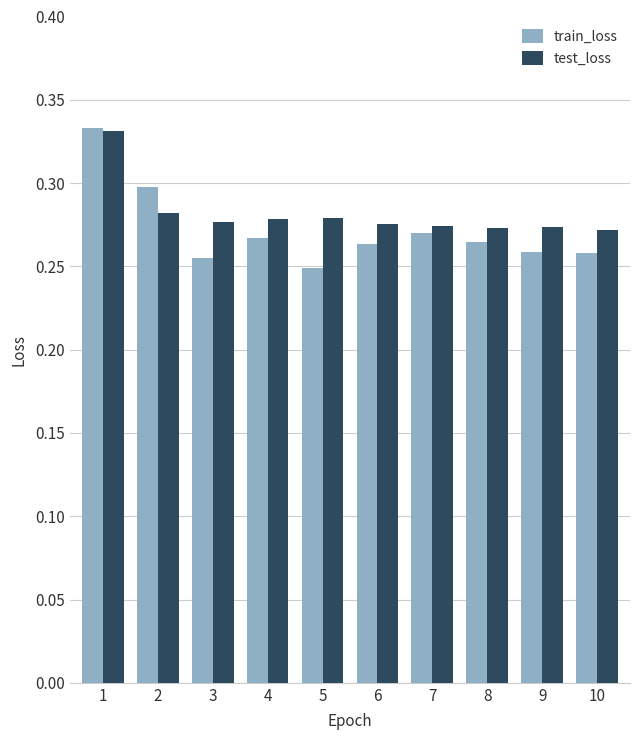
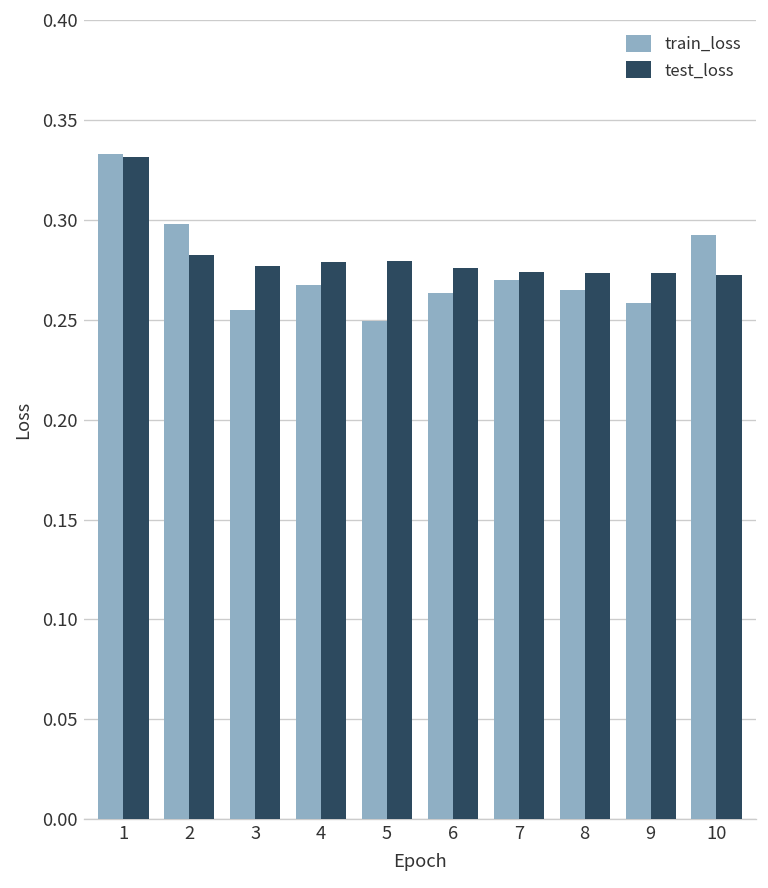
  {
    "train_loss": {
      "1": 0.333,
      "2": 0.298,
      "3": 0.255,
      "4": 0.267,
      "5": 0.249,
      "6": 0.263,
      "7": 0.270,
      "8": 0.265,
      "9": 0.258,
-     "10": 0.258
+     "10": 0.292
    },
    "test_loss": {
      "1": 0.331,
      "2": 0.282,
      "3": 0.277,
      "4": 0.279,
      "5": 0.279,
      "6": 0.276,
      "7": 0.274,
      "8": 0.273,
      "9": 0.274,
      "10": 0.272
    }
  }
